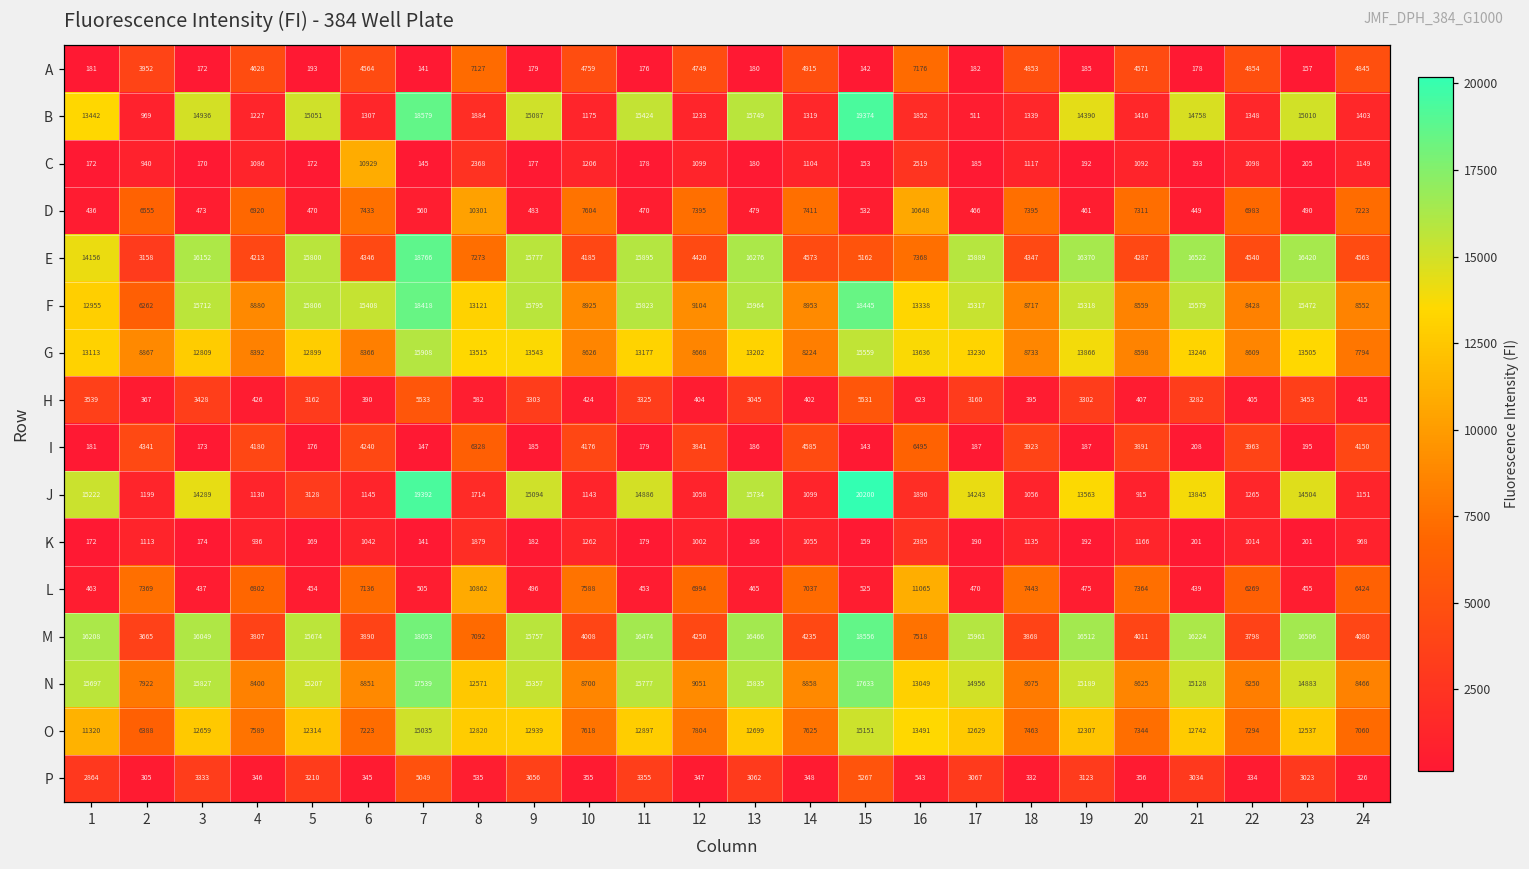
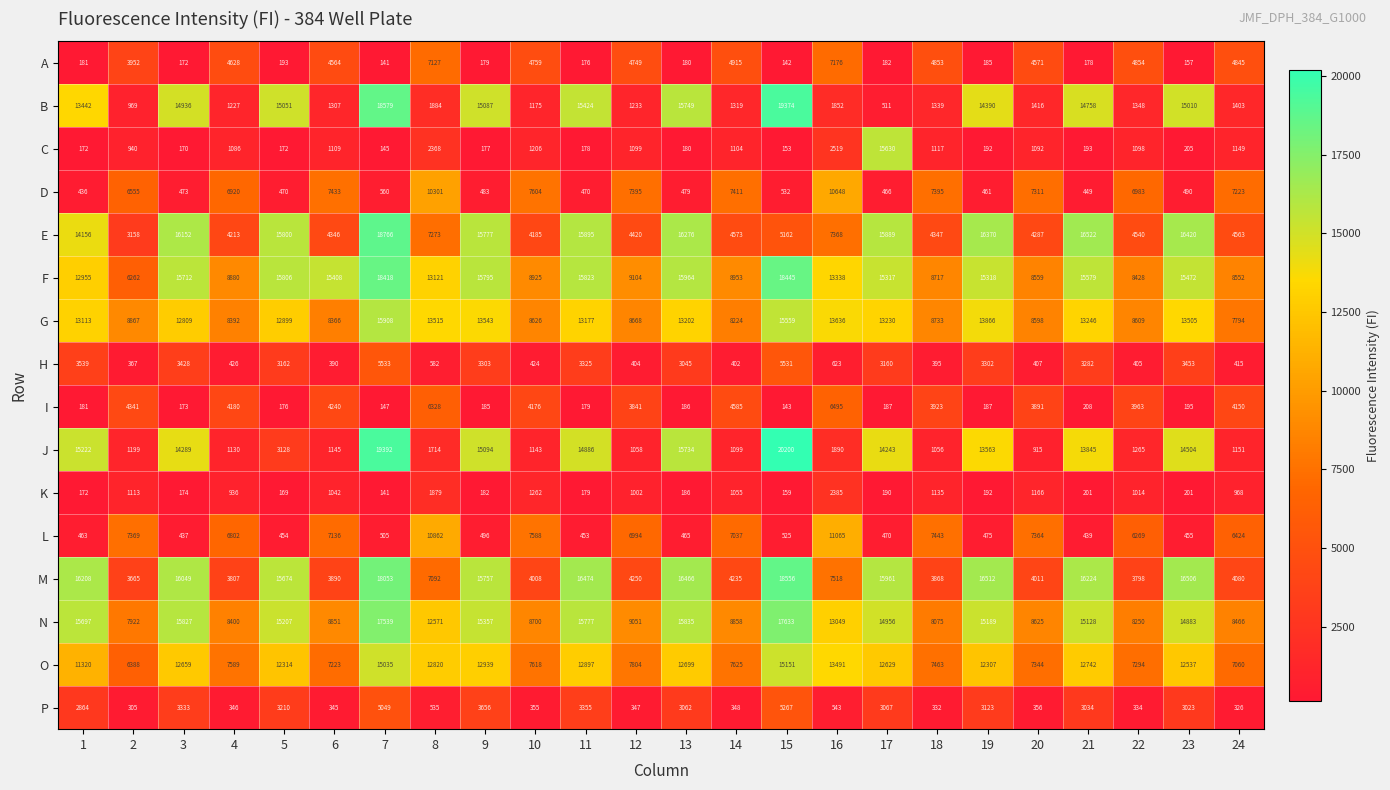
  {
    "C": {
      "1": 172,
      "2": 940,
      "3": 170,
      "4": 1086,
      "5": 172,
-     "6": 10929,
+     "6": 1109,
      "7": 145,
      "8": 2368,
      "9": 177,
      "10": 1206,
      "11": 178,
      "12": 1099,
      "13": 180,
      "14": 1104,
      "15": 153,
      "16": 2519,
-     "17": 185,
+     "17": 15630,
      "18": 1117,
      "19": 192,
      "20": 1092,
      "21": 193,
      "22": 1098,
      "23": 205,
      "24": 1149
    }
  }
